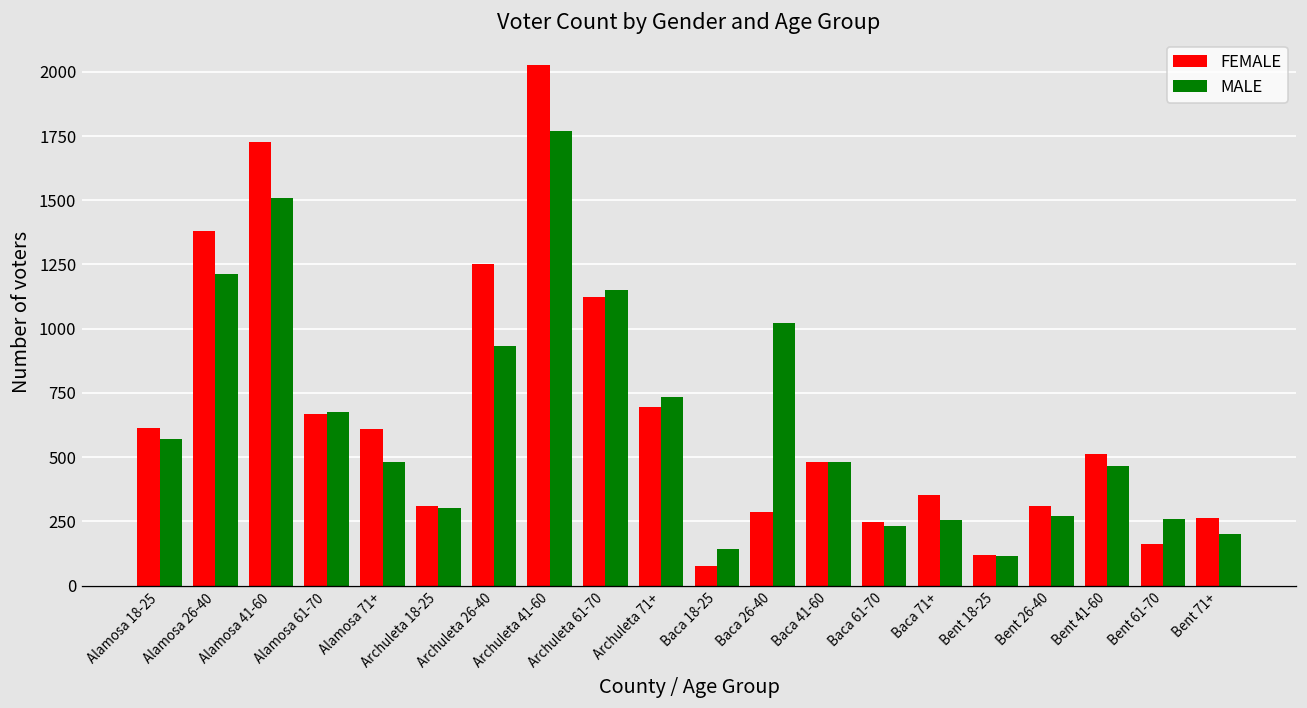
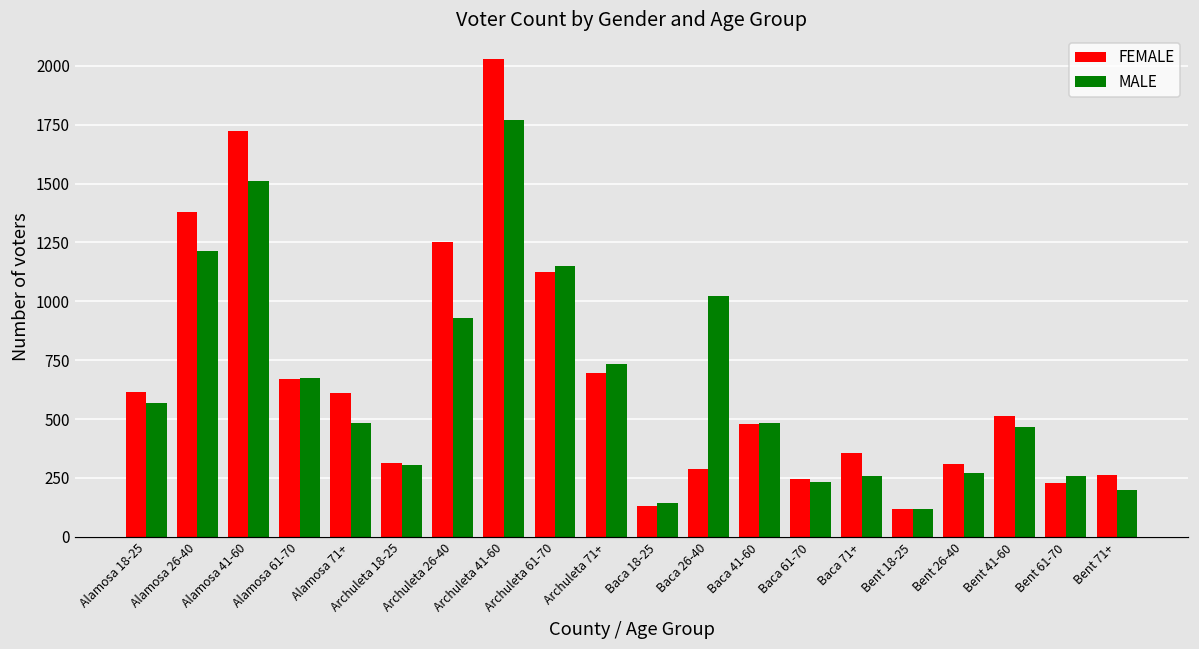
  {
    "FEMALE": {
      "Alamosa 18-25": 610,
      "Alamosa 26-40": 1380,
      "Alamosa 41-60": 1730,
      "Alamosa 61-70": 670,
      "Alamosa 71+": 610,
      "Archuleta 18-25": 310,
      "Archuleta 26-40": 1250,
      "Archuleta 41-60": 2030,
      "Archuleta 61-70": 1120,
      "Archuleta 71+": 700,
-     "Baca 18-25": 80,
+     "Baca 18-25": 130,
      "Baca 26-40": 290,
      "Baca 41-60": 480,
      "Baca 61-70": 250,
      "Baca 71+": 350,
      "Bent 18-25": 120,
      "Bent 26-40": 310,
      "Bent 41-60": 510,
-     "Bent 61-70": 160,
+     "Bent 61-70": 230,
      "Bent 71+": 260
    },
    "MALE": {
      "Alamosa 18-25": 570,
      "Alamosa 26-40": 1210,
      "Alamosa 41-60": 1510,
      "Alamosa 61-70": 670,
      "Alamosa 71+": 480,
      "Archuleta 18-25": 300,
      "Archuleta 26-40": 930,
      "Archuleta 41-60": 1770,
      "Archuleta 61-70": 1150,
      "Archuleta 71+": 740,
      "Baca 18-25": 140,
      "Baca 26-40": 1020,
      "Baca 41-60": 480,
      "Baca 61-70": 230,
      "Baca 71+": 260,
      "Bent 18-25": 120,
      "Bent 26-40": 270,
      "Bent 41-60": 470,
      "Bent 61-70": 260,
      "Bent 71+": 200
    }
  }
